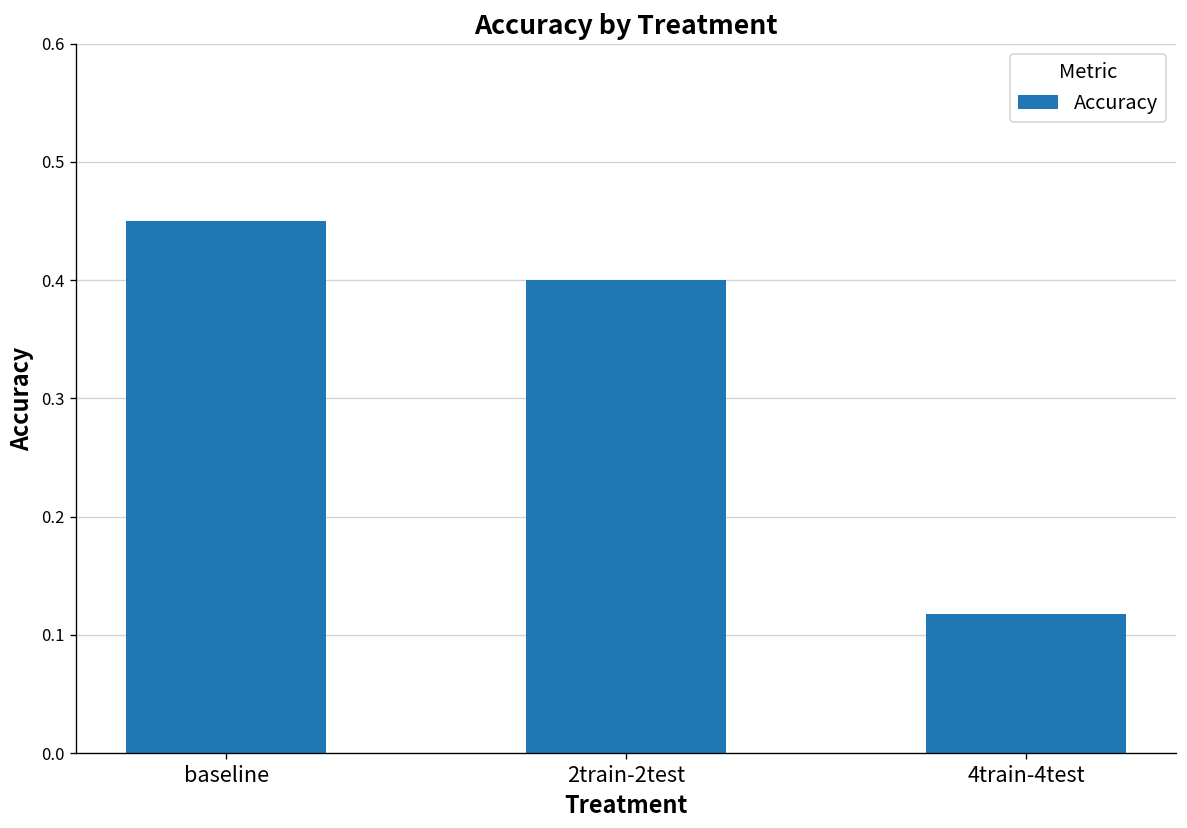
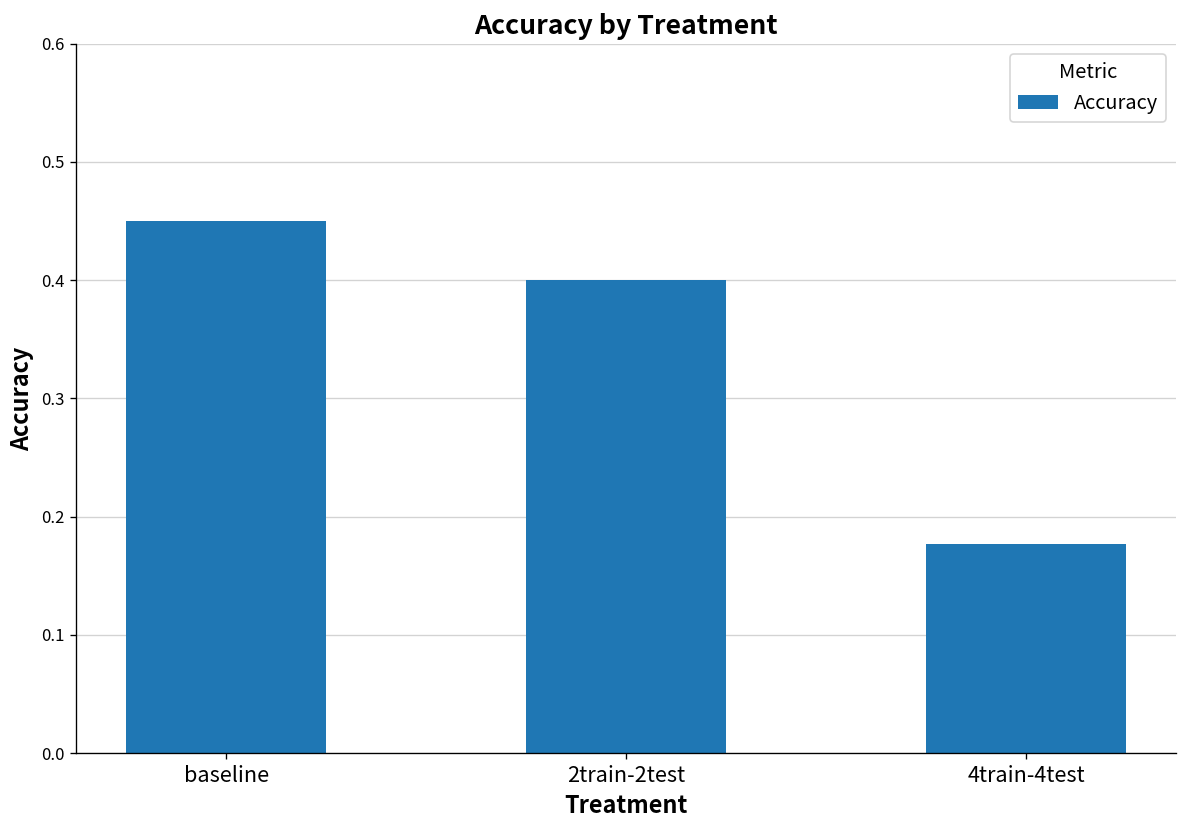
  {
    "baseline": 0.45,
    "2train-2test": 0.40,
-   "4train-4test": 0.12
+   "4train-4test": 0.18
  }
